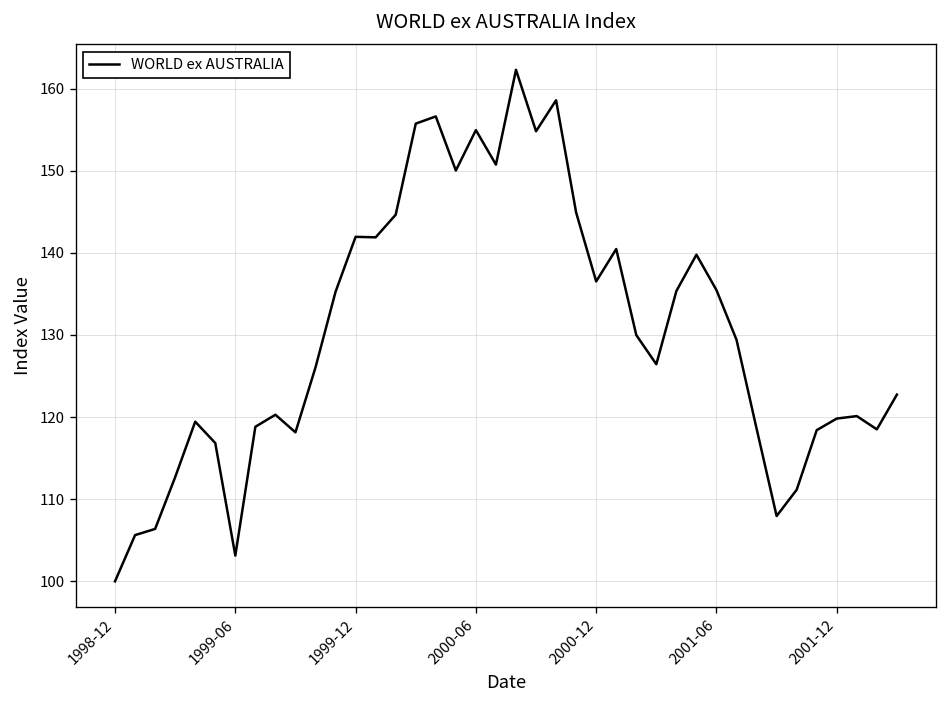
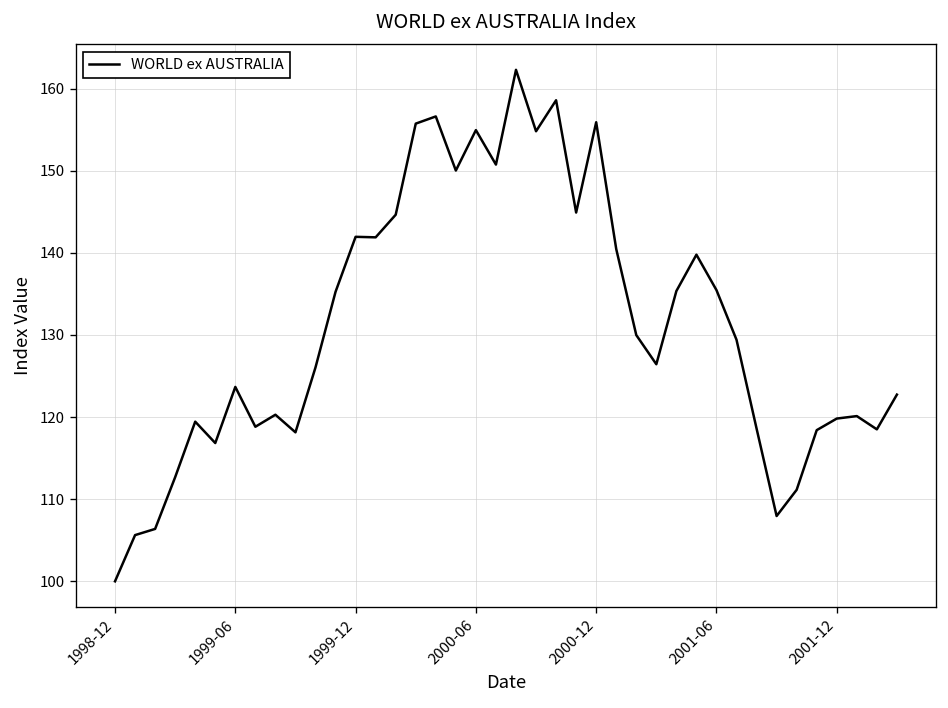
  {
    "1998-12": 100,
-   "1999-06": 103,
+   "1999-06": 124,
    "1999-12": 142,
    "2000-06": 155,
-   "2000-12": 137,
+   "2000-12": 156,
    "2001-06": 135,
    "2001-12": 120
  }
